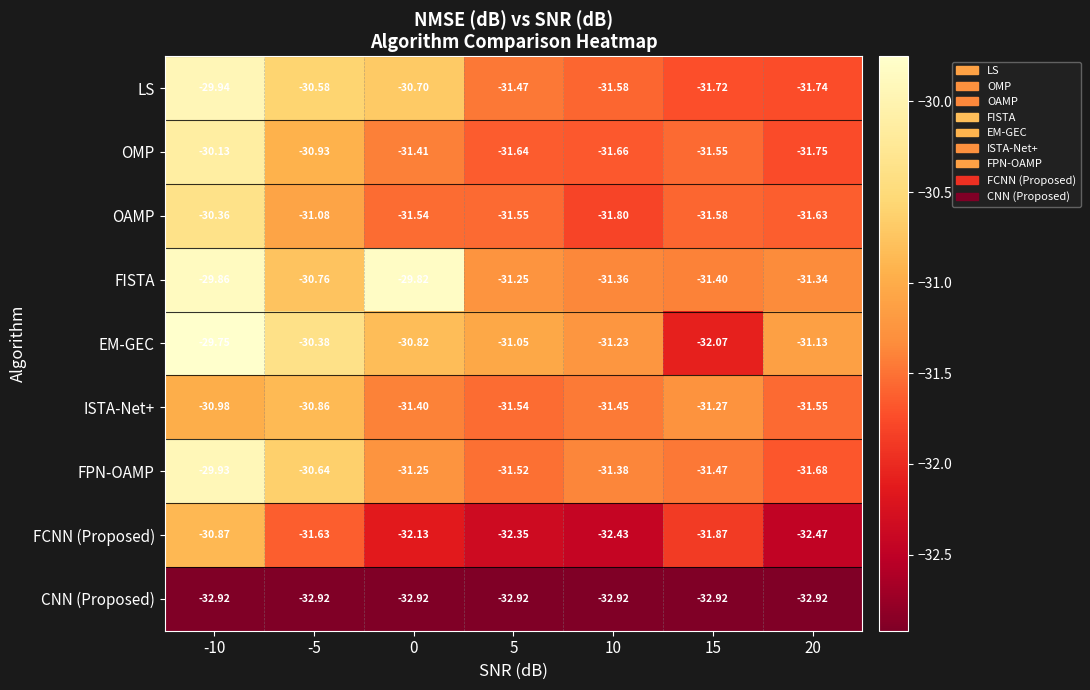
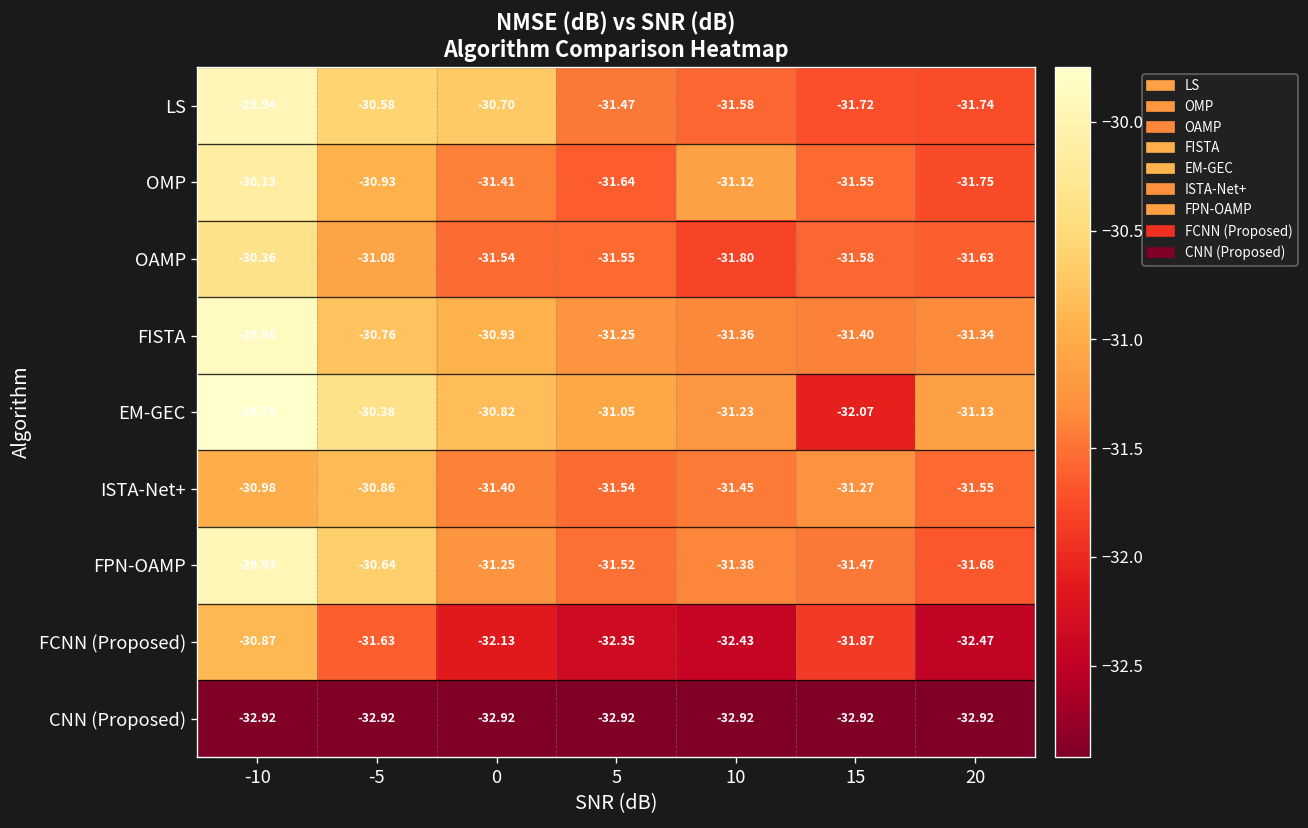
  {
    "LS": {
      "-10": -29.94,
      "-5": -30.58,
      "0": -30.70,
      "5": -31.47,
      "10": -31.58,
      "15": -31.72,
      "20": -31.74
    },
    "OMP": {
      "-10": -30.13,
      "-5": -30.93,
      "0": -31.41,
      "5": -31.64,
-     "10": -31.66,
+     "10": -31.12,
      "15": -31.55,
      "20": -31.75
    },
    "OAMP": {
      "-10": -30.36,
      "-5": -31.08,
      "0": -31.54,
      "5": -31.55,
      "10": -31.80,
      "15": -31.58,
      "20": -31.63
    },
    "FISTA": {
      "-10": -29.86,
      "-5": -30.76,
-     "0": -29.82,
+     "0": -30.93,
      "5": -31.25,
      "10": -31.36,
      "15": -31.40,
      "20": -31.34
    },
    "EM-GEC": {
      "-10": -29.75,
      "-5": -30.38,
      "0": -30.82,
      "5": -31.05,
      "10": -31.23,
      "15": -32.07,
      "20": -31.13
    },
    "ISTA-Net+": {
      "-10": -30.98,
      "-5": -30.86,
      "0": -31.40,
      "5": -31.54,
      "10": -31.45,
      "15": -31.27,
      "20": -31.55
    },
    "FPN-OAMP": {
      "-10": -29.93,
      "-5": -30.64,
      "0": -31.25,
      "5": -31.52,
      "10": -31.38,
      "15": -31.47,
      "20": -31.68
    },
    "FCNN (Proposed)": {
      "-10": -30.87,
      "-5": -31.63,
      "0": -32.13,
      "5": -32.35,
      "10": -32.43,
      "15": -31.87,
      "20": -32.47
    },
    "CNN (Proposed)": {
      "-10": -32.92,
      "-5": -32.92,
      "0": -32.92,
      "5": -32.92,
      "10": -32.92,
      "15": -32.92,
      "20": -32.92
    }
  }
